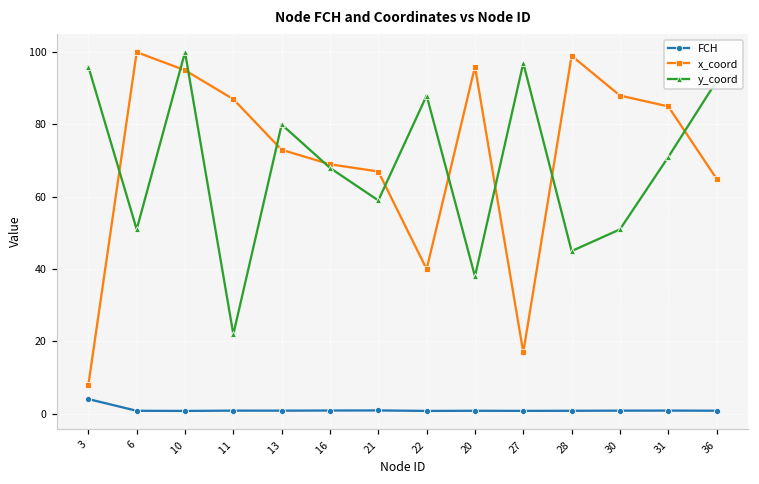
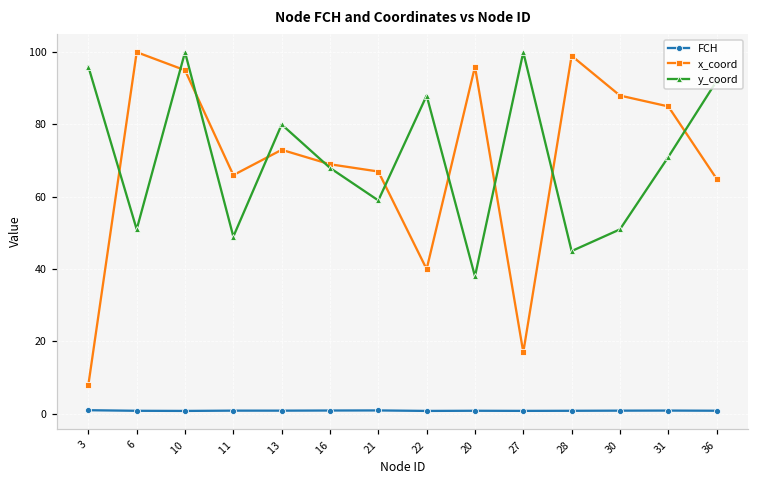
  {
    "FCH": {
-     "3": 4,
+     "3": 1,
      "6": 1,
      "10": 1,
      "11": 1,
      "13": 1,
      "16": 1,
      "21": 1,
      "22": 1,
      "20": 1,
      "27": 1,
      "28": 1,
      "30": 1,
      "31": 1,
      "36": 1
    },
    "x_coord": {
      "3": 8,
      "6": 100,
      "10": 95,
-     "11": 87,
+     "11": 66,
      "13": 73,
      "16": 69,
      "21": 67,
      "22": 40,
      "20": 96,
      "27": 17,
      "28": 99,
      "30": 88,
      "31": 85,
      "36": 65
    },
    "y_coord": {
      "3": 96,
      "6": 51,
      "10": 100,
-     "11": 22,
+     "11": 49,
      "13": 80,
      "16": 68,
      "21": 59,
      "22": 88,
      "20": 38,
-     "27": 97,
+     "27": 100,
      "28": 45,
      "30": 51,
      "31": 71
    }
  }
